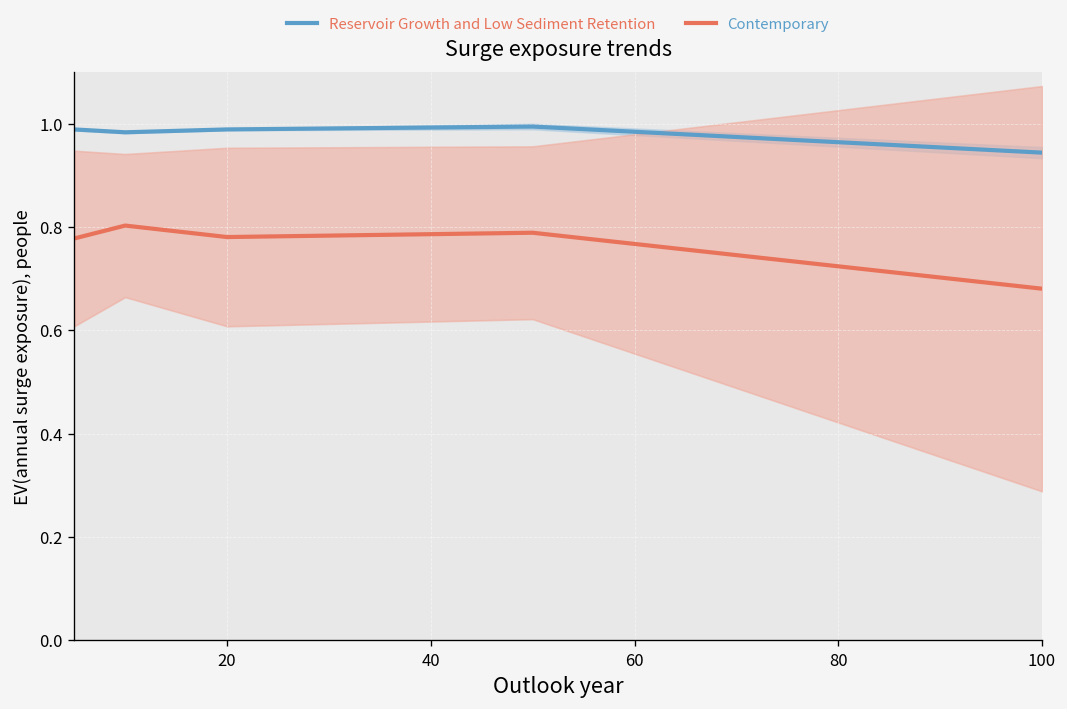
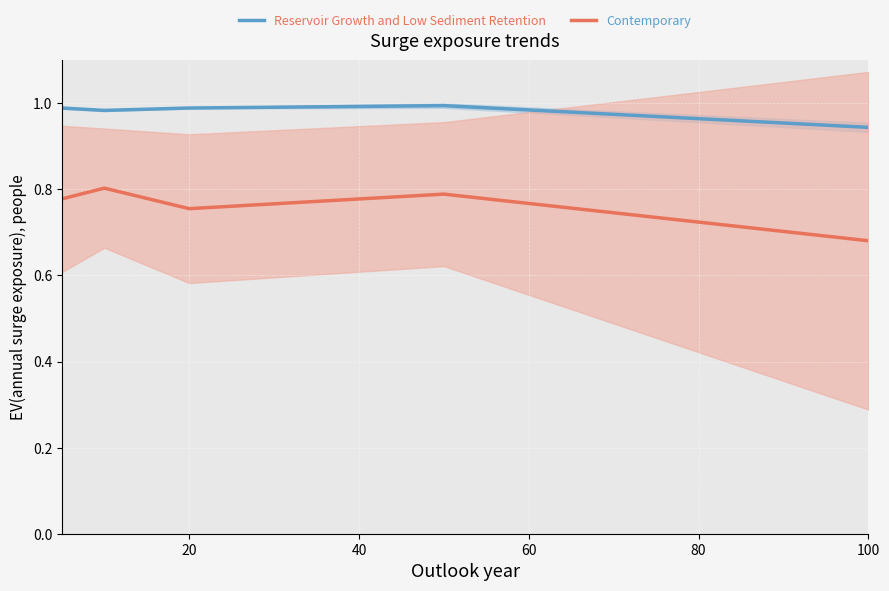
  {
    "Reservoir Growth and Low Sediment Retention": {
      "100": 0.94
    },
    "Contemporary": {
-     "20": 0.78,
+     "20": 0.76,
      "100": 0.68
    }
  }
